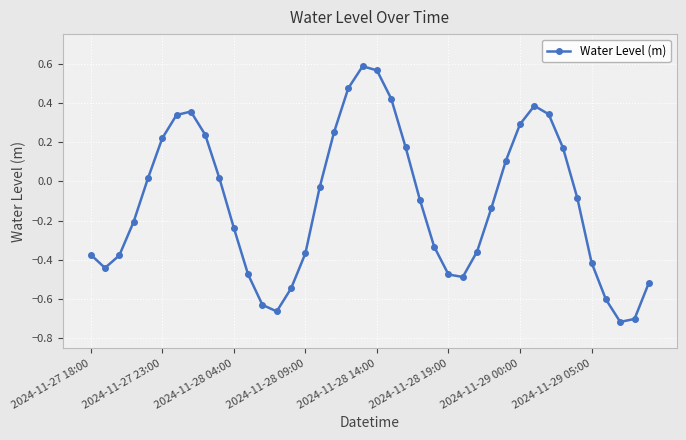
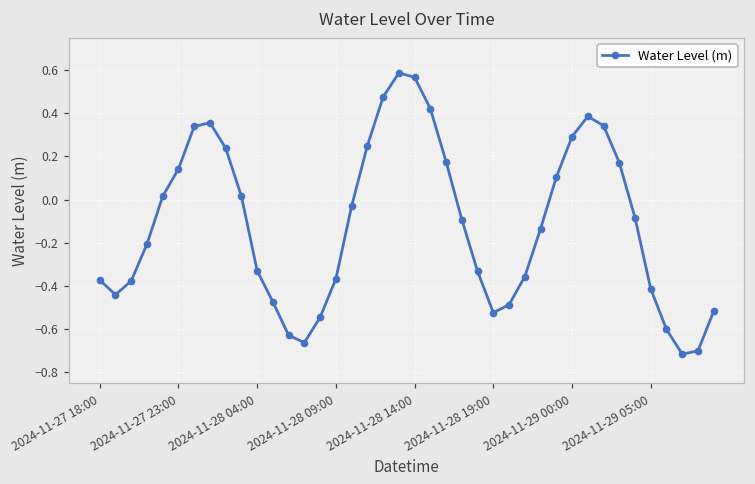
  {
    "2024-11-27 18:00": -0.37,
-   "2024-11-27 23:00": 0.22,
-   "2024-11-28 04:00": -0.24,
+   "2024-11-27 23:00": 0.14,
+   "2024-11-28 04:00": -0.33,
    "2024-11-28 09:00": -0.37,
    "2024-11-28 14:00": 0.57,
-   "2024-11-28 19:00": -0.47,
+   "2024-11-28 19:00": -0.52,
    "2024-11-29 00:00": 0.29,
    "2024-11-29 05:00": -0.41
  }
